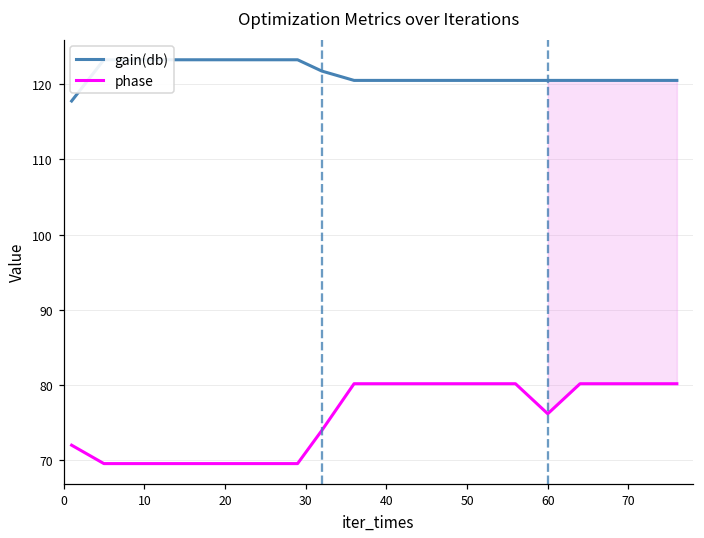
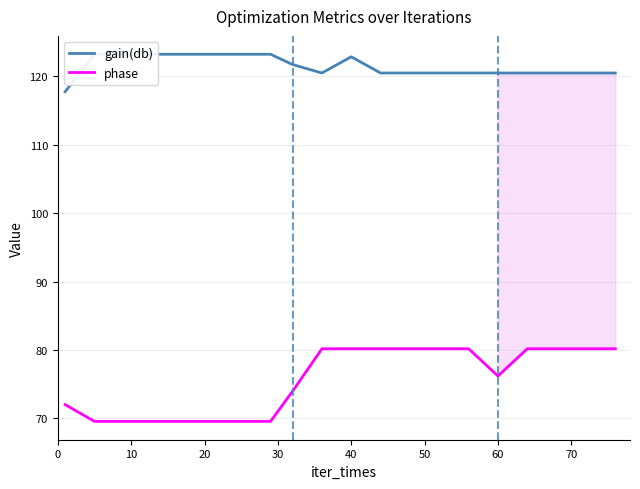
  {
    "gain(db)": {
-     "40": 120
+     "40": 123
    },
    "phase": {
      "40": 80,
      "60": 76
    }
  }
